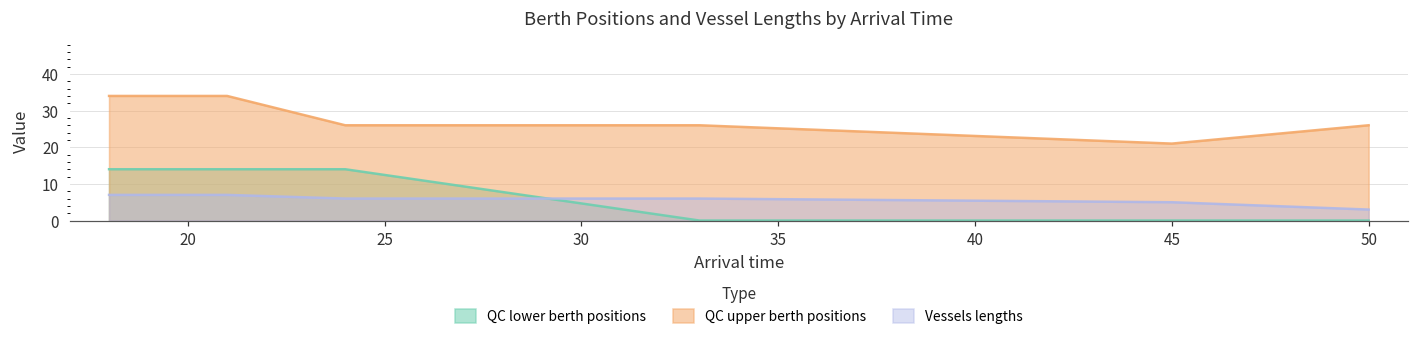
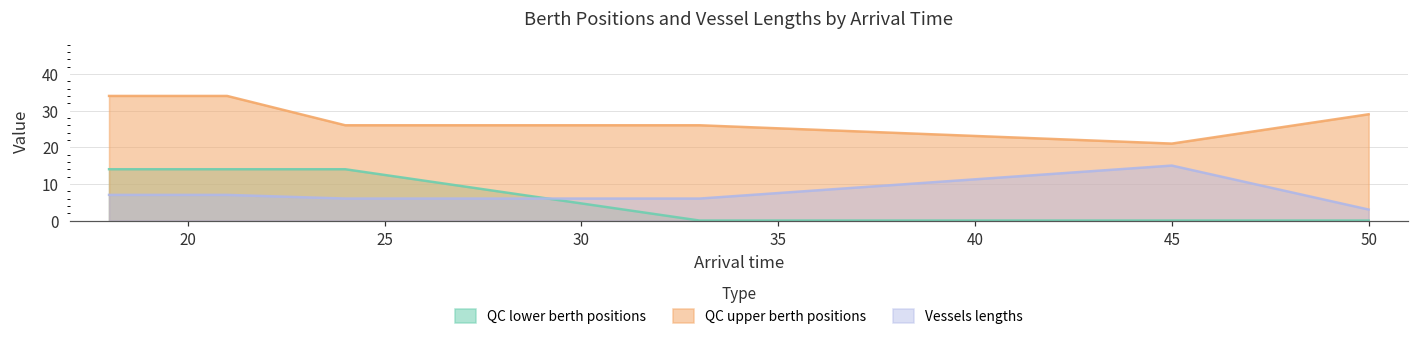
  {
    "QC lower berth positions": {
      "45": 0,
      "50": 0
    },
    "QC upper berth positions": {
      "45": 21,
-     "50": 26
+     "50": 29
    },
    "Vessels lengths": {
-     "45": 5,
+     "45": 15,
      "50": 3
    }
  }
